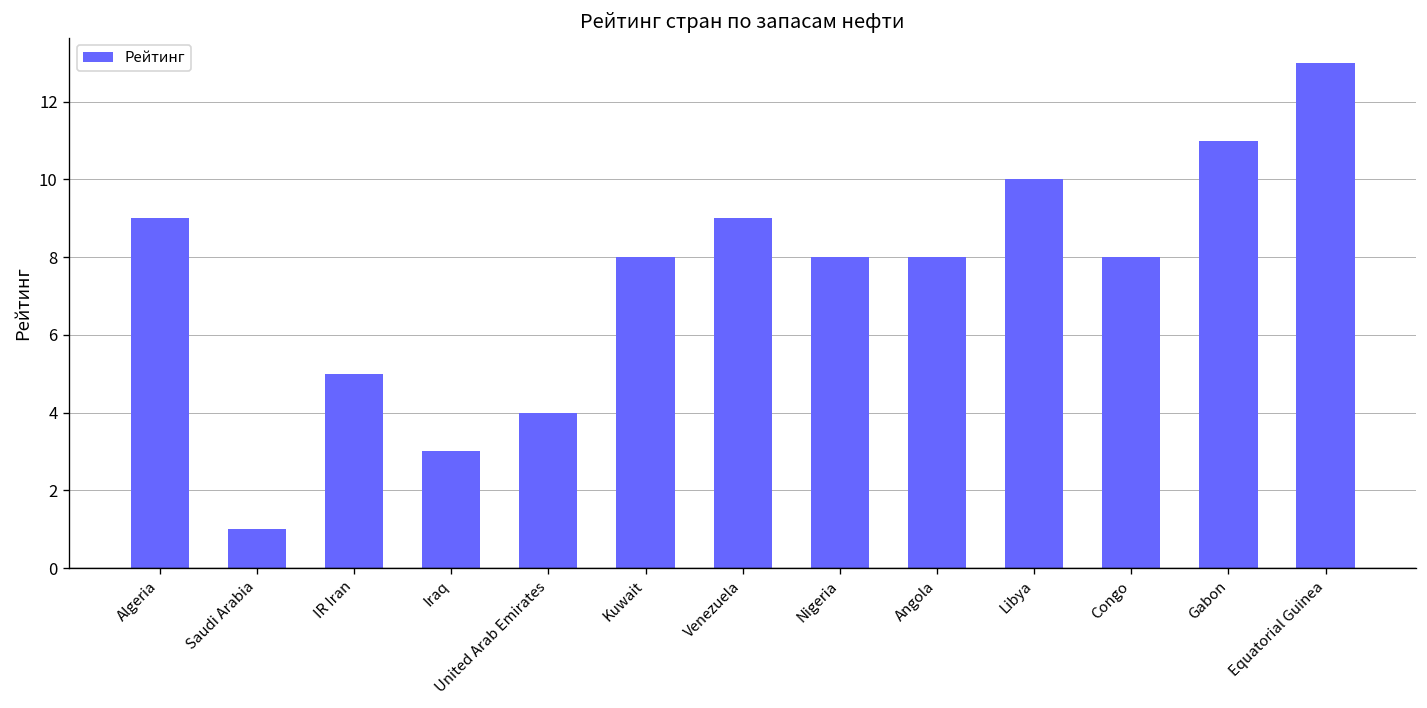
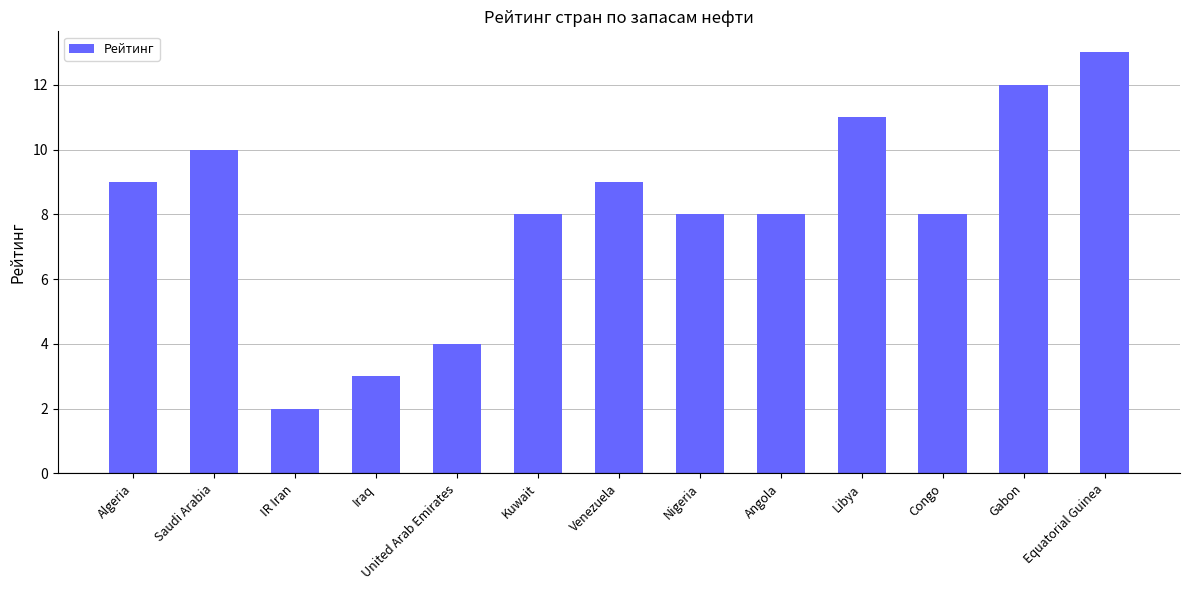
  {
    "Algeria": 9,
-   "Saudi Arabia": 1,
-   "IR Iran": 5,
+   "Saudi Arabia": 10,
+   "IR Iran": 2,
    "Iraq": 3,
    "United Arab Emirates": 4,
    "Kuwait": 8,
    "Venezuela": 9,
    "Nigeria": 8,
    "Angola": 8,
-   "Libya": 10,
+   "Libya": 11,
    "Congo": 8,
-   "Gabon": 11,
+   "Gabon": 12,
    "Equatorial Guinea": 13
  }
